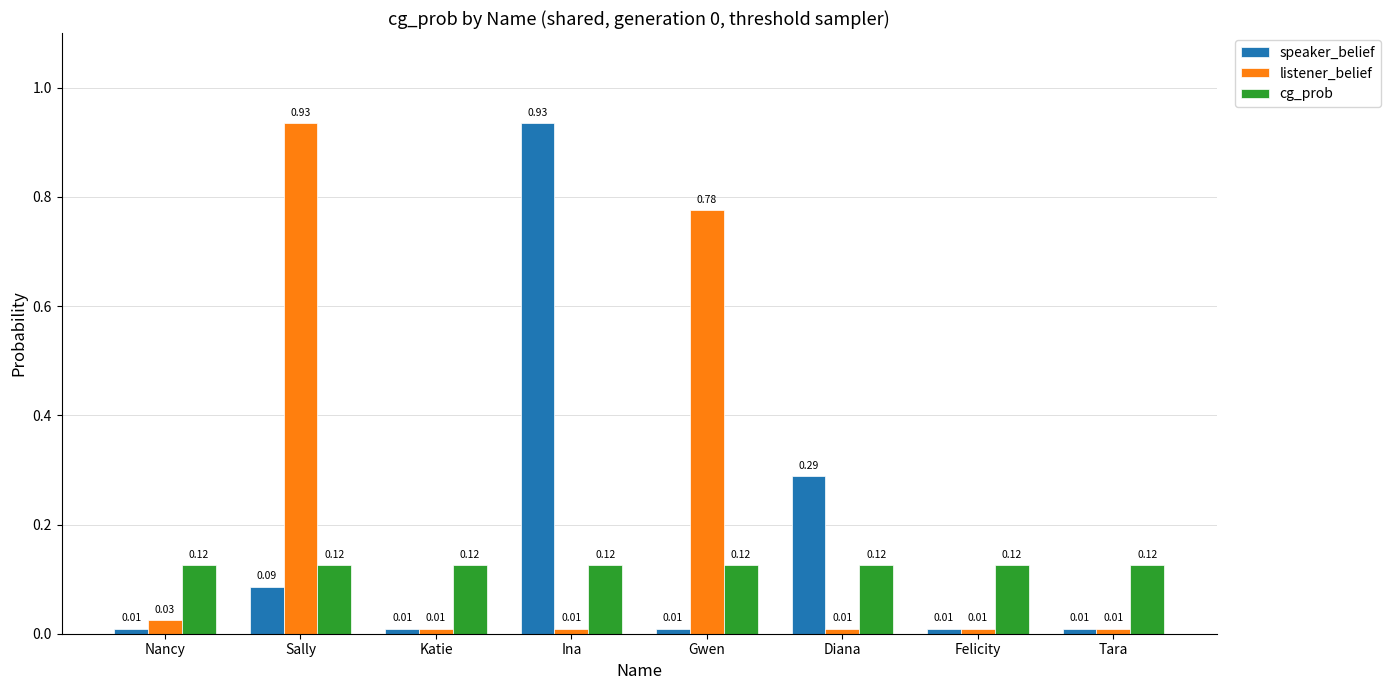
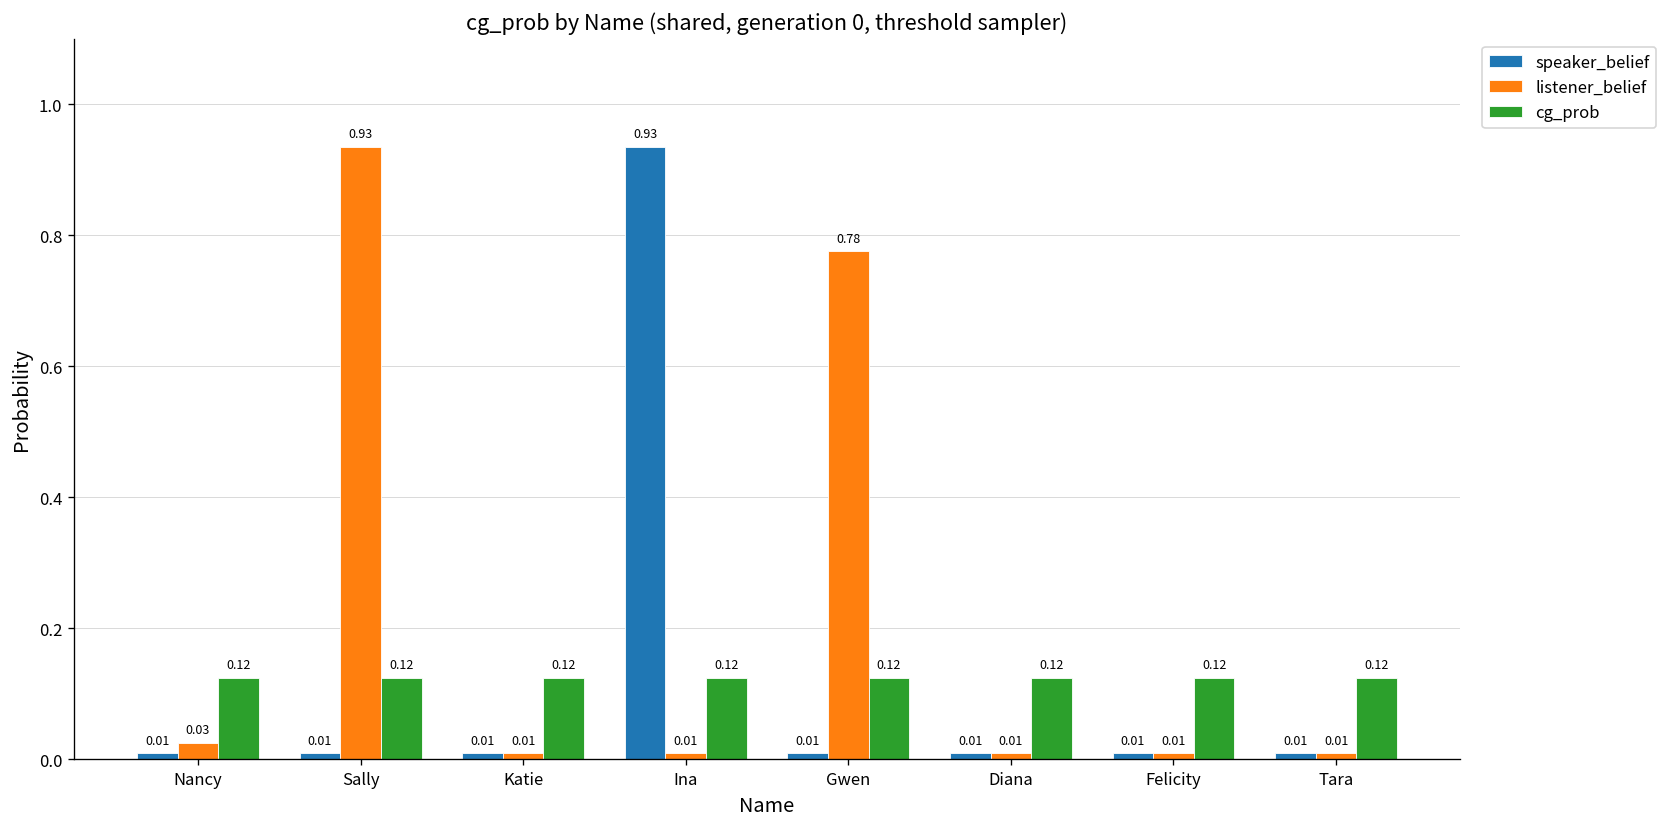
  {
    "speaker_belief": {
      "Nancy": 0.01,
-     "Sally": 0.09,
+     "Sally": 0.01,
      "Katie": 0.01,
      "Ina": 0.93,
      "Gwen": 0.01,
-     "Diana": 0.29,
+     "Diana": 0.01,
      "Felicity": 0.01,
      "Tara": 0.01
    },
    "listener_belief": {
      "Nancy": 0.03,
      "Sally": 0.93,
      "Katie": 0.01,
      "Ina": 0.01,
      "Gwen": 0.78,
      "Diana": 0.01,
      "Felicity": 0.01,
      "Tara": 0.01
    },
    "cg_prob": {
      "Nancy": 0.12,
      "Sally": 0.12,
      "Katie": 0.12,
      "Ina": 0.12,
      "Gwen": 0.12,
      "Diana": 0.12,
      "Felicity": 0.12,
      "Tara": 0.12
    }
  }
